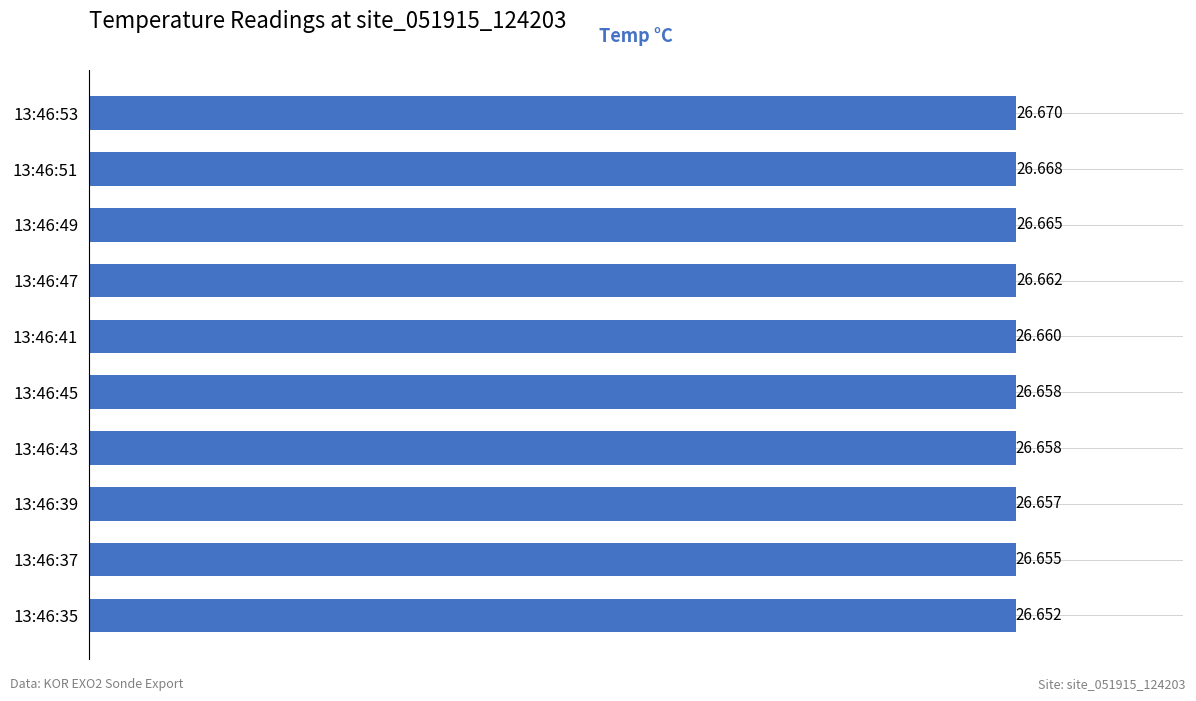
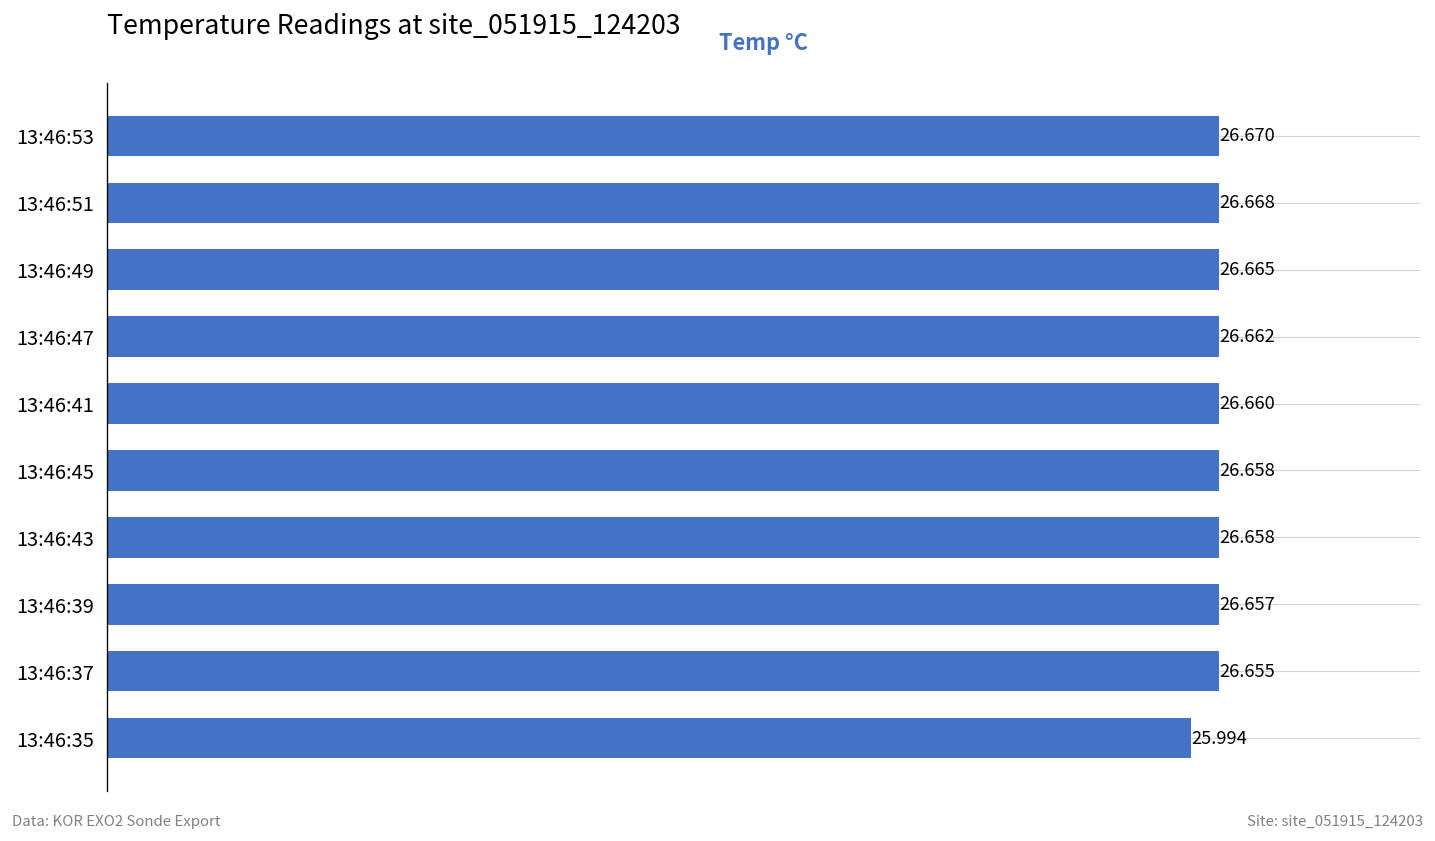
  {
    "13:46:53": 26.670,
    "13:46:51": 26.668,
    "13:46:49": 26.665,
    "13:46:47": 26.662,
    "13:46:41": 26.660,
    "13:46:45": 26.658,
    "13:46:43": 26.658,
    "13:46:39": 26.657,
    "13:46:37": 26.655,
-   "13:46:35": 26.652
+   "13:46:35": 25.994
  }
